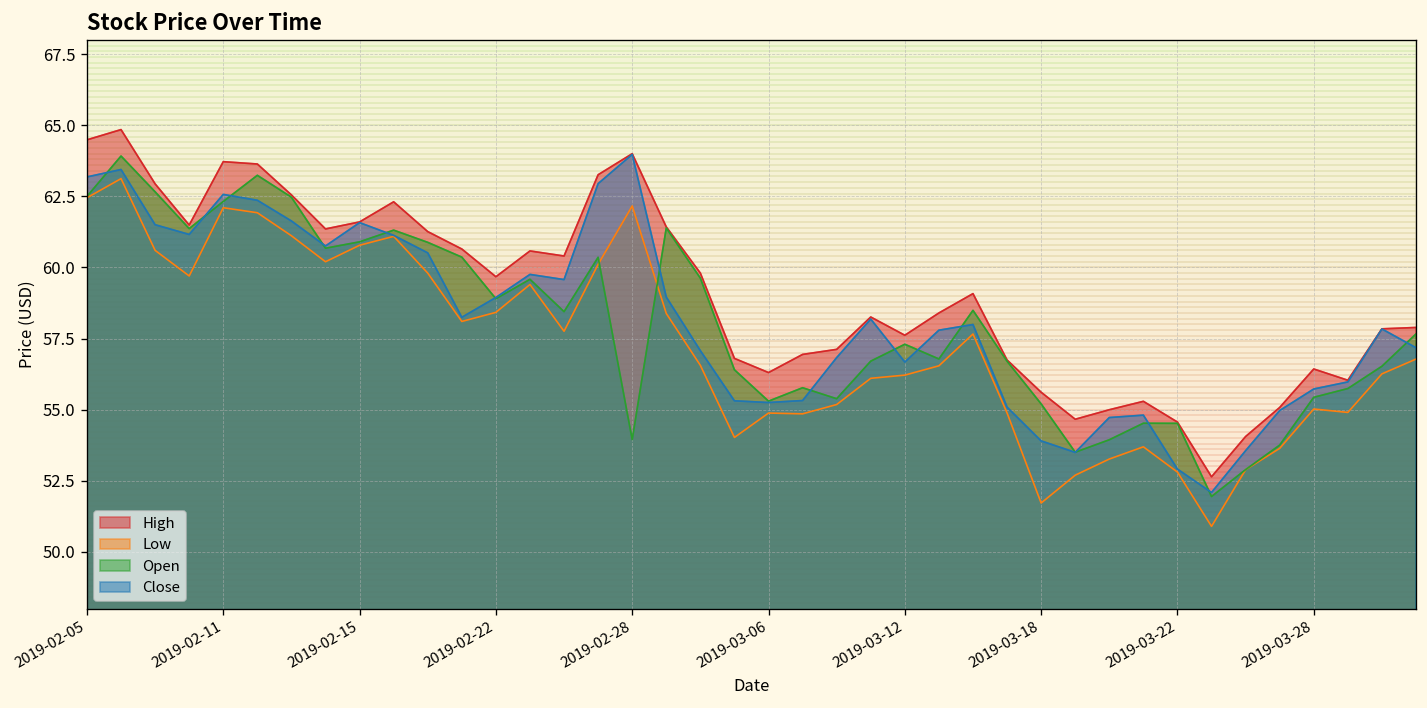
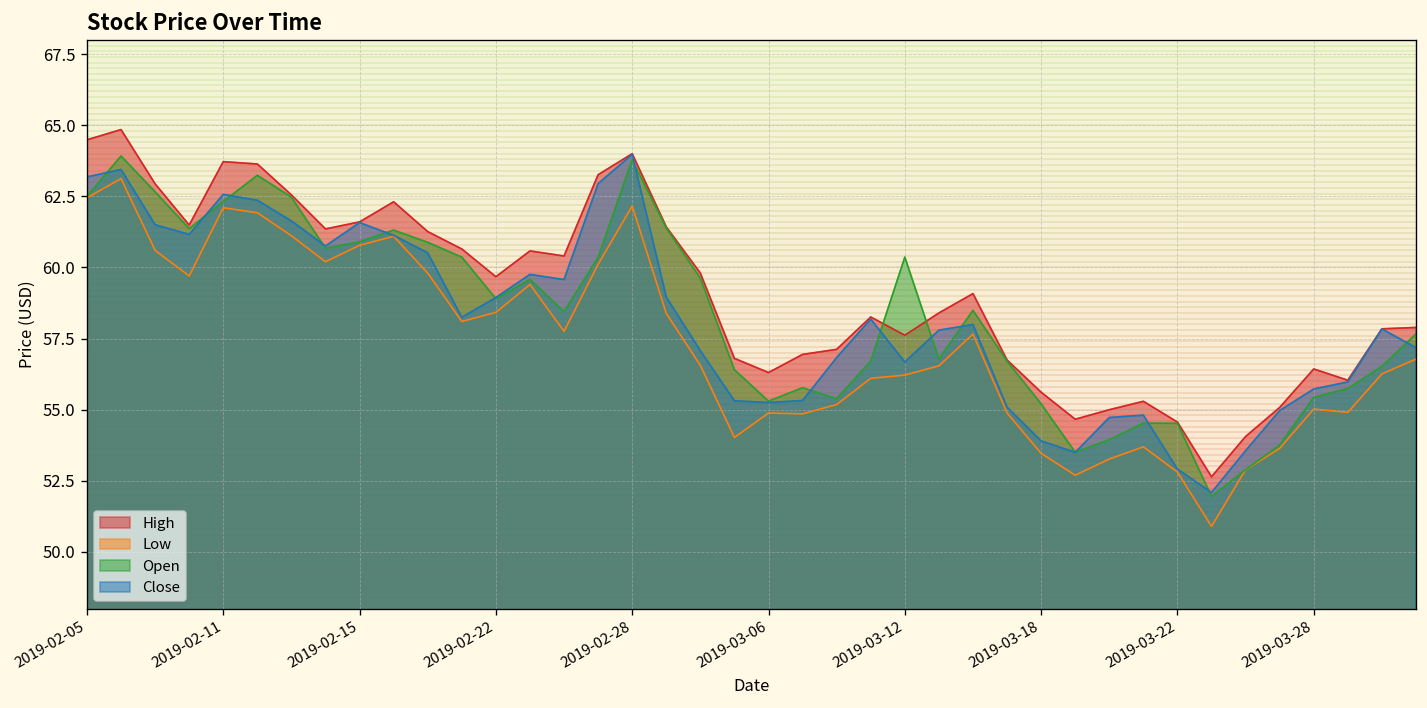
  {
    "High": {
      "2019-02-05": 64.5,
      "2019-02-11": 63.7,
      "2019-02-22": 59.7,
      "2019-03-06": 56.3,
      "2019-03-12": 57.6,
      "2019-03-18": 55.6,
      "2019-03-28": 56.4
    },
    "Low": {
      "2019-02-11": 62.1,
      "2019-02-15": 60.8,
      "2019-02-22": 58.4,
      "2019-02-28": 62.2,
      "2019-03-06": 54.9,
      "2019-03-12": 56.2,
-     "2019-03-18": 51.7,
+     "2019-03-18": 53.5,
      "2019-03-28": 55.0
    },
    "Open": {
      "2019-02-11": 62.3,
      "2019-02-15": 60.9,
-     "2019-02-28": 53.9,
-     "2019-03-12": 57.3,
+     "2019-02-28": 63.8,
+     "2019-03-12": 60.4,
      "2019-03-18": 55.2,
      "2019-03-28": 55.4
    },
    "Close": {
      "2019-02-05": 63.2,
      "2019-02-11": 62.6,
      "2019-03-12": 56.7,
      "2019-03-18": 53.9,
      "2019-03-28": 55.7
    }
  }
